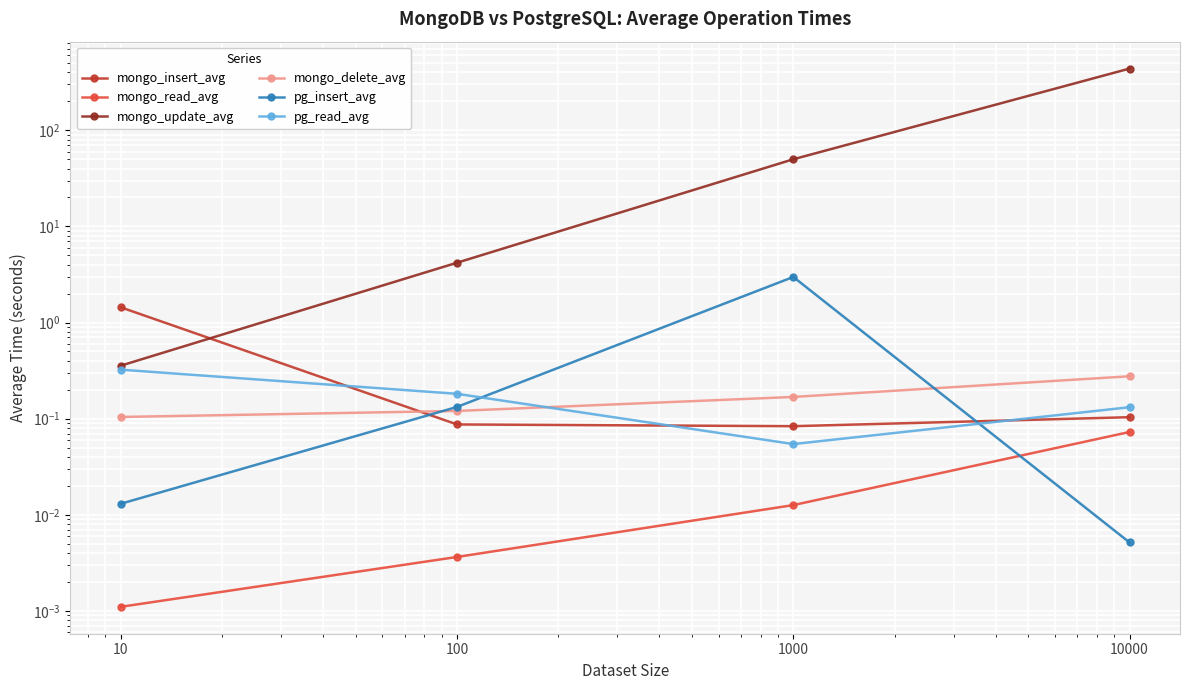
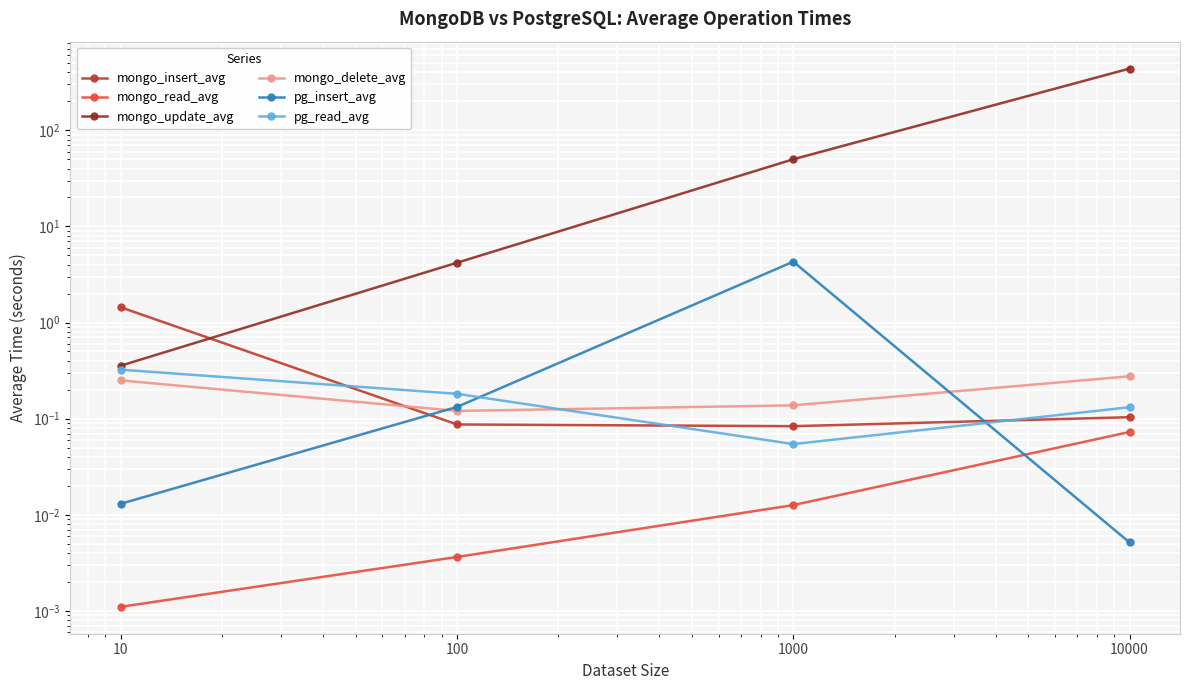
  {
    "mongo_delete_avg": {
-     "10": 0.10,
+     "10": 0.25,
      "100": 0.12,
-     "1000": 0.17,
+     "1000": 0.14,
      "10000": 0.28
    },
    "pg_insert_avg": {
      "10": 0.013,
      "100": 0.13,
-     "1000": 3.0,
+     "1000": 4,
      "10000": 0.005
    },
    "pg_read_avg": {
      "10": 0.32,
      "100": 0.18,
      "1000": 0.05,
      "10000": 0.13
    }
  }
